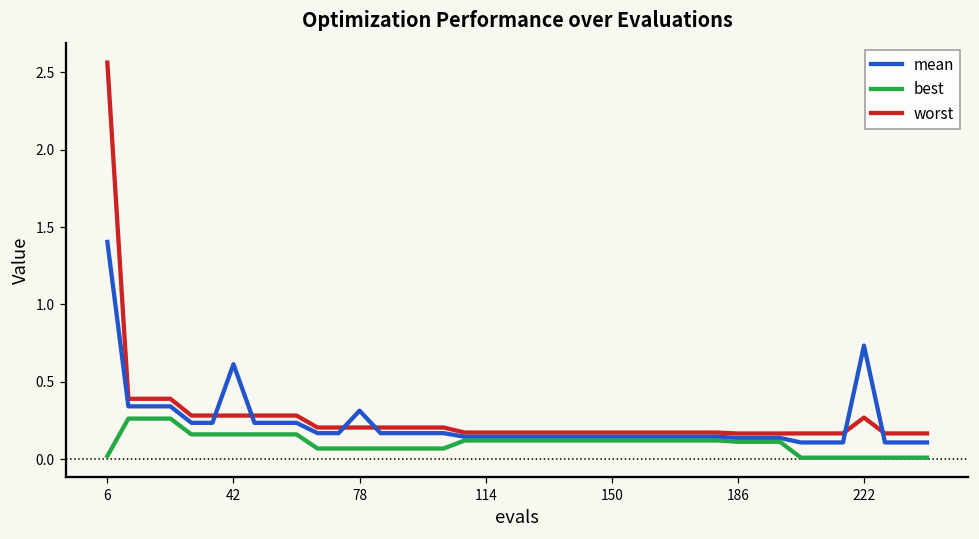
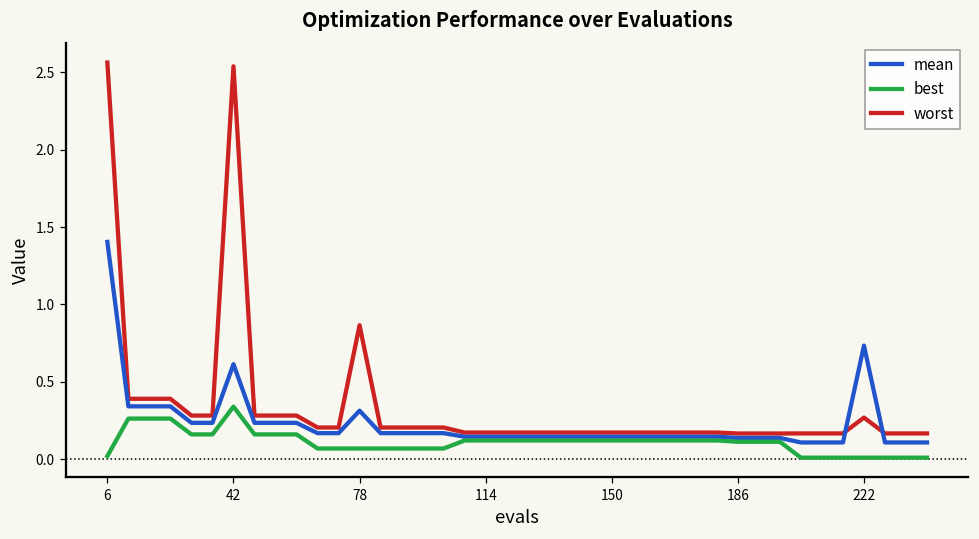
  {
    "mean": {
      "6": 1.40,
      "42": 0.61,
      "78": 0.31,
      "114": 0.15,
      "150": 0.15,
      "186": 0.14,
      "222": 0.73
    },
    "best": {
      "6": 0.02,
-     "42": 0.16,
+     "42": 0.34,
      "78": 0.07,
      "114": 0.12,
      "150": 0.12,
      "186": 0.11,
      "222": 0.01
    },
    "worst": {
      "6": 2.56,
-     "42": 0.28,
-     "78": 0.21,
+     "42": 2.54,
+     "78": 0.87,
      "114": 0.17,
      "150": 0.17,
      "186": 0.17,
      "222": 0.27
    }
  }
